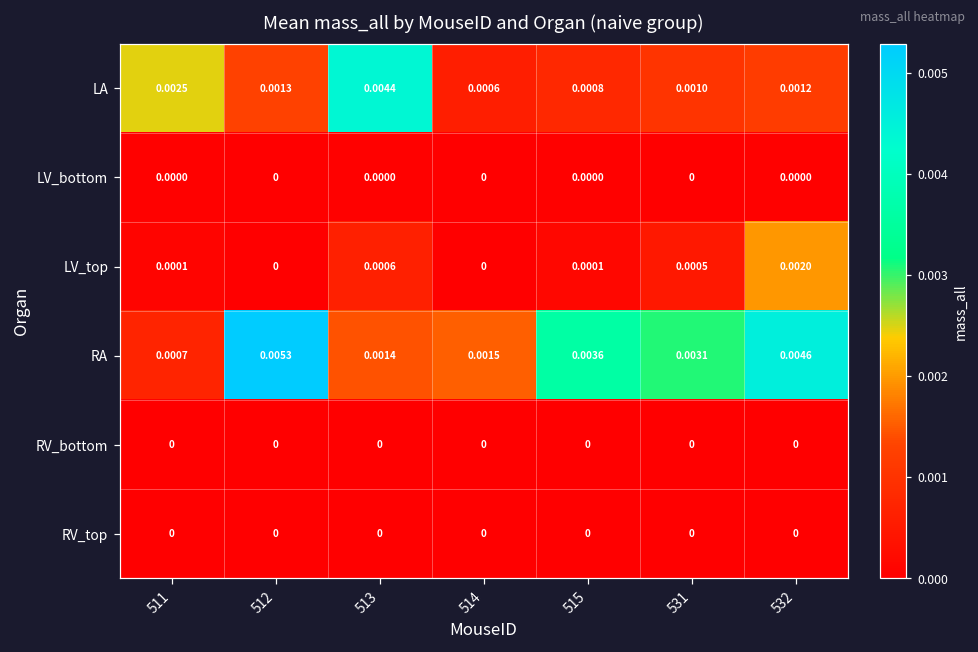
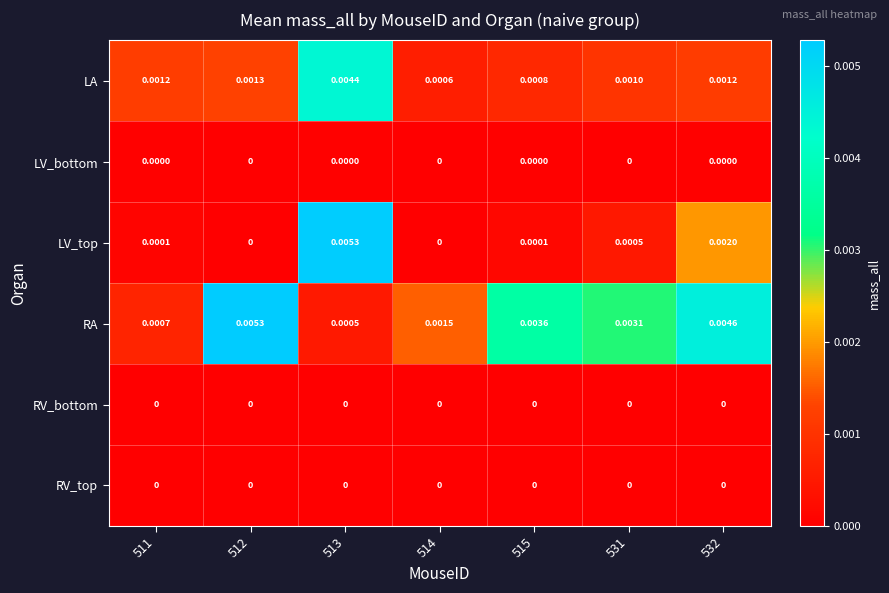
  {
    "LA": {
-     "511": 0.0025,
+     "511": 0.0012,
      "512": 0.0013,
      "513": 0.0044,
      "514": 0.0006,
      "515": 0.0008,
      "531": 0.0010,
      "532": 0.0012
    },
    "LV_bottom": {
      "511": 0.0000,
      "512": 0,
      "513": 0.0000,
      "514": 0,
      "515": 0.0000,
      "531": 0,
      "532": 0.0000
    },
    "LV_top": {
      "511": 0.0001,
      "512": 0,
-     "513": 0.0006,
+     "513": 0.0053,
      "514": 0,
      "515": 0.0001,
      "531": 0.0005,
      "532": 0.0020
    },
    "RA": {
      "511": 0.0007,
      "512": 0.0053,
-     "513": 0.0014,
+     "513": 0.0005,
      "514": 0.0015,
      "515": 0.0036,
      "531": 0.0031,
      "532": 0.0046
    },
    "RV_bottom": {
      "511": 0,
      "512": 0,
      "513": 0,
      "514": 0,
      "515": 0,
      "531": 0,
      "532": 0
    },
    "RV_top": {
      "511": 0,
      "512": 0,
      "513": 0,
      "514": 0,
      "515": 0,
      "531": 0,
      "532": 0
    }
  }
